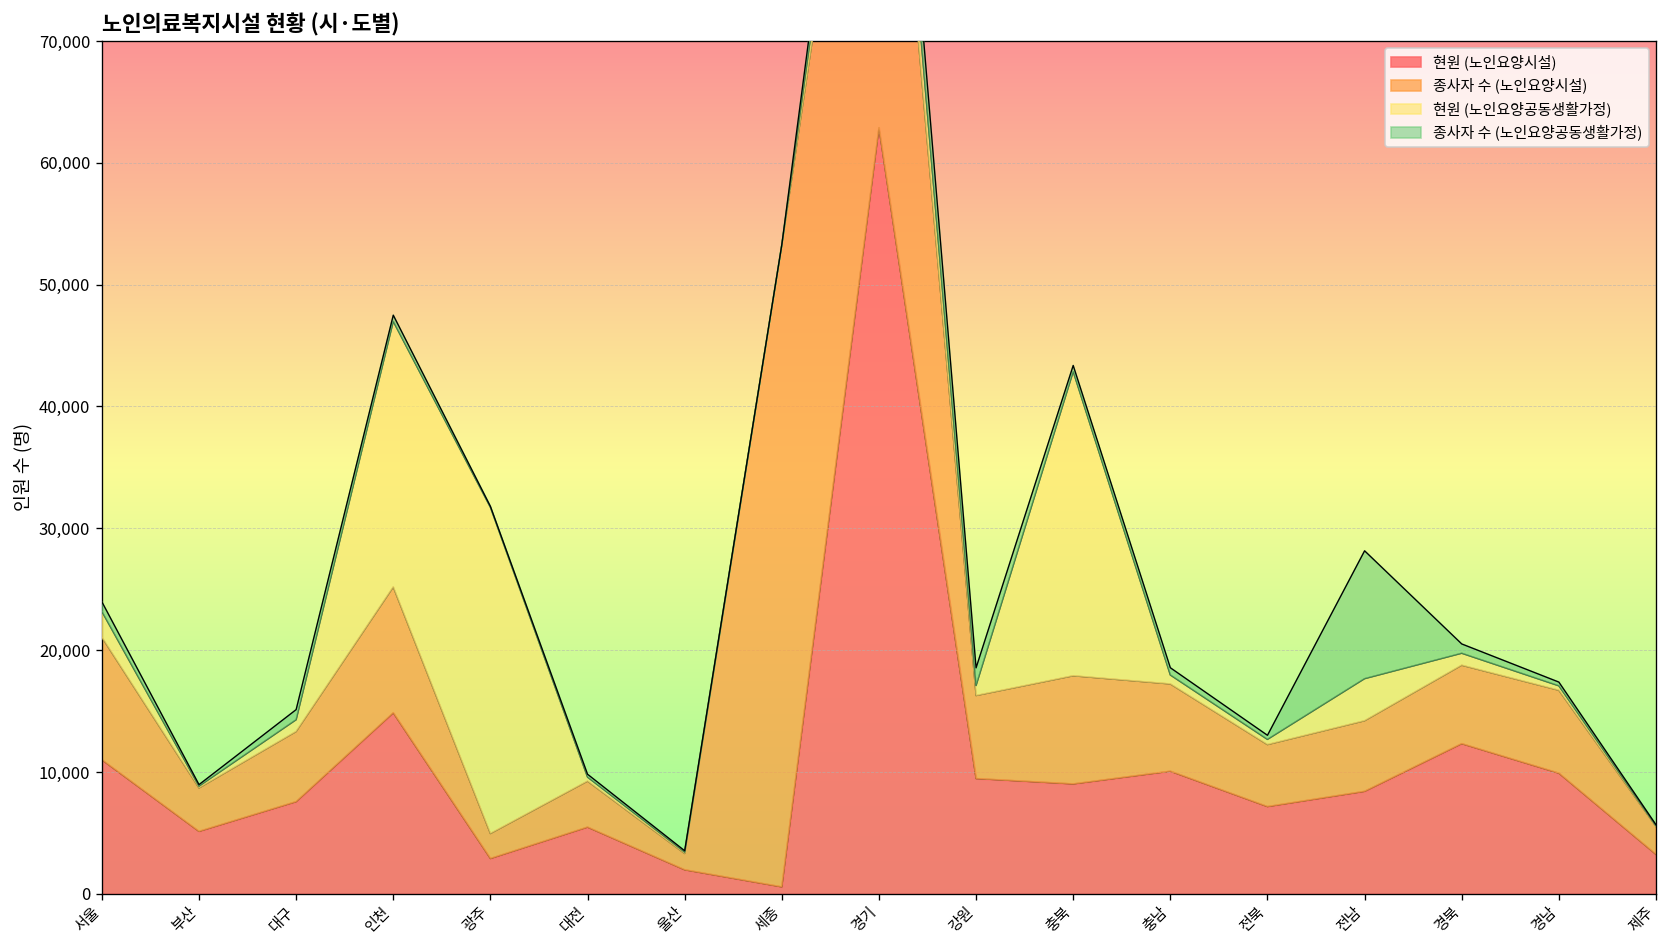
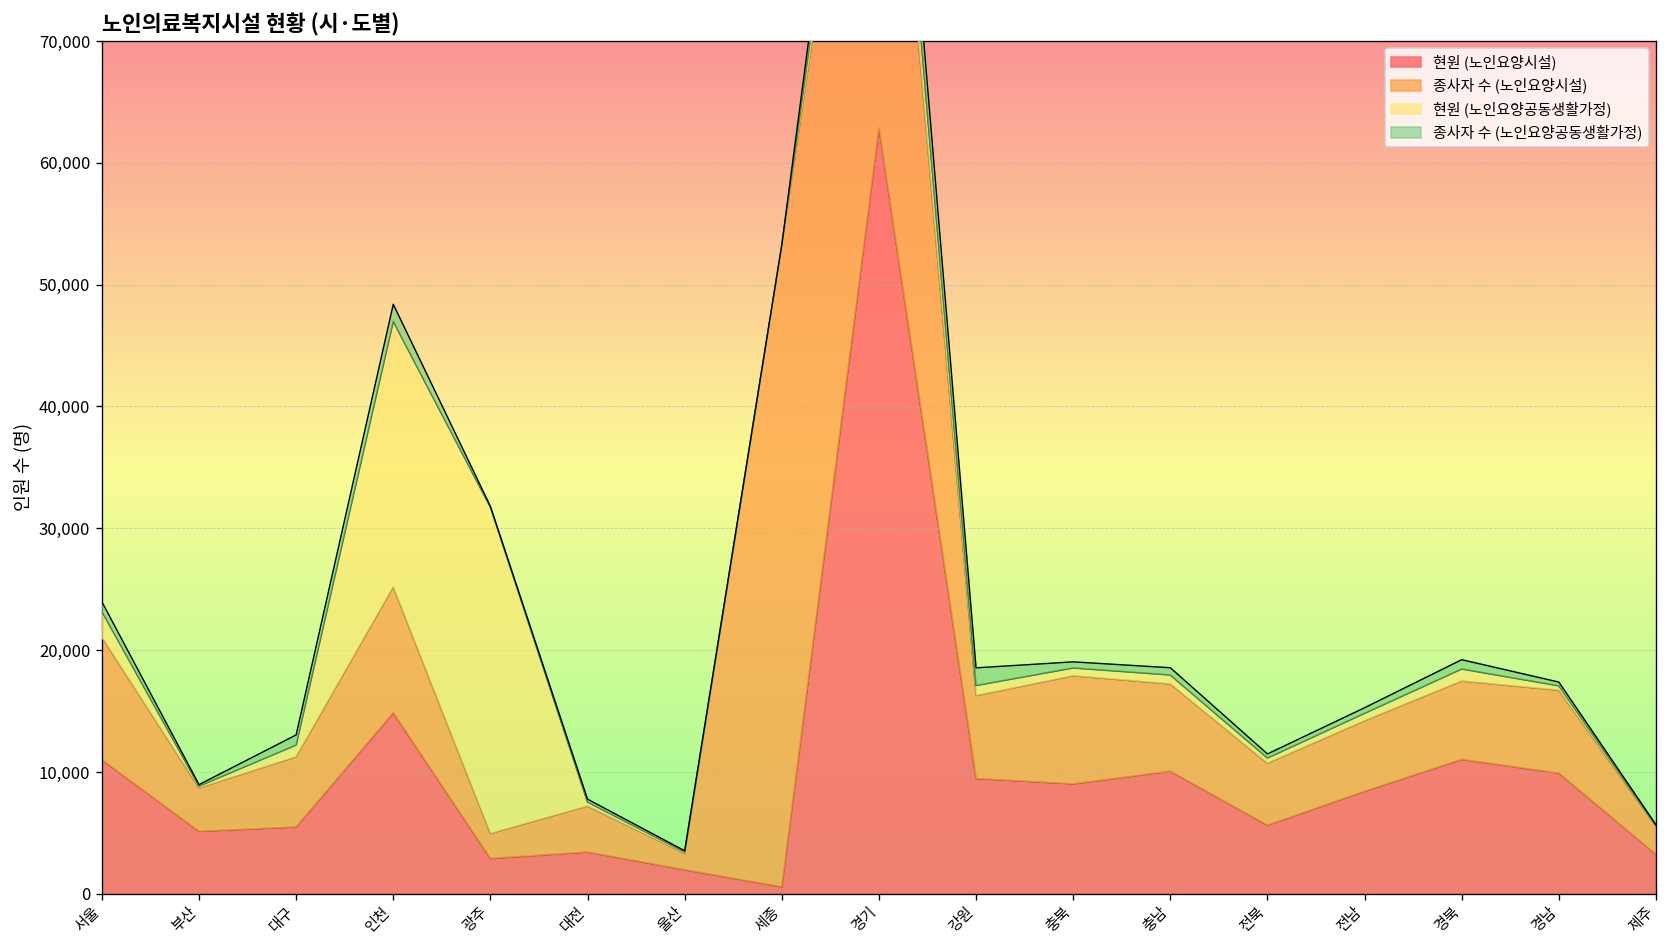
  {
    "현원 (노인요양시설)": {
      "서울": "11,000",
      "부산": "5,100",
-     "대구": "7,600",
+     "대구": "5,500",
      "인천": "14,900",
      "광주": "2,900",
-     "대전": "5,500",
+     "대전": "3,400",
      "울산": "2,000",
      "세종": "600",
      "경기": "62,900",
      "강원": "9,500",
      "충북": "9,000",
      "충남": "10,100",
-     "전북": "7,200",
+     "전북": "5,600",
      "전남": "8,400",
-     "경북": "12,300",
+     "경북": "11,000",
      "경남": "9,900",
      "제주": "3,200"
    },
    "종사자 수 (노인요양시설)": {
      "서울": "10,100",
      "대구": "5,800",
      "인천": "10,300",
      "광주": "2,000",
      "대전": "3,800",
      "강원": "6,800",
      "충북": "8,900",
      "충남": "7,200",
      "전북": "5,100",
      "전남": "5,800",
      "경북": "6,400",
      "경남": "6,800"
    },
    "현원 (노인요양공동생활가정)": {
      "서울": "2,100",
      "대구": "1,000",
      "인천": "21,800",
      "강원": "800",
-     "충북": "25,000",
+     "충북": "600",
      "충남": "700",
      "전북": "400",
-     "전남": "3,500",
+     "전남": "600",
      "경북": "1,000",
      "경남": "400"
    },
    "종사자 수 (노인요양공동생활가정)": {
      "서울": "800",
      "대구": "800",
-     "인천": "500",
+     "인천": "1,400",
      "강원": "1,500",
      "충북": "500",
      "충남": "600",
      "전북": "300",
-     "전남": "10,500",
+     "전남": "500",
      "경북": "800",
      "경남": "300"
    }
  }
